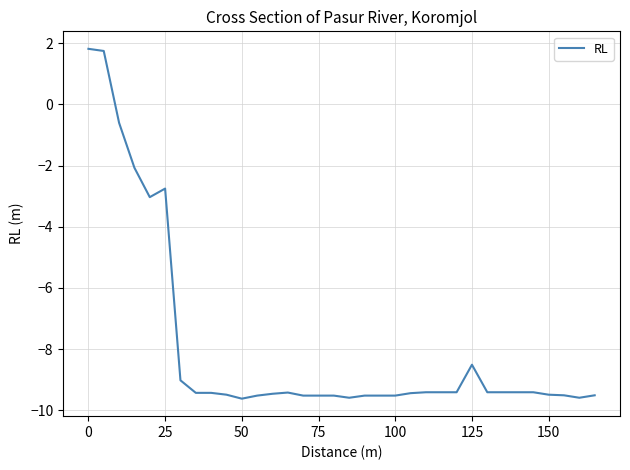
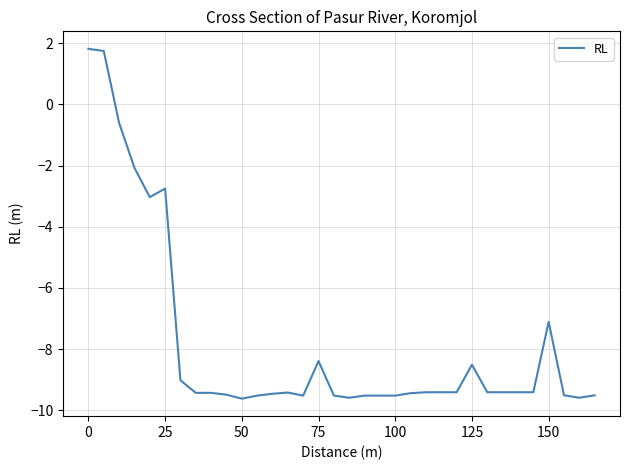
  {
    "0": 1.8,
    "25": -2.8,
    "50": -9.6,
-   "75": -9.5,
+   "75": -8.4,
    "100": -9.5,
    "125": -8.5,
-   "150": -9.5
+   "150": -7.1
  }
